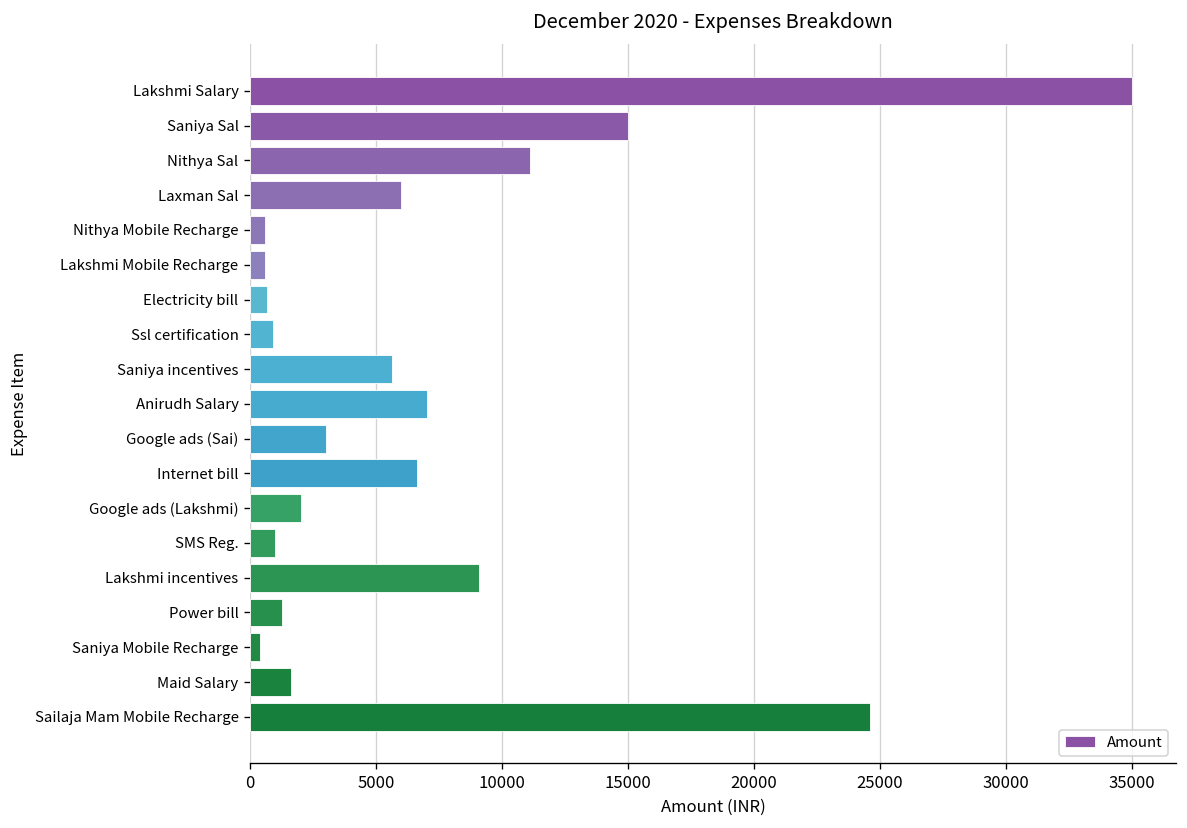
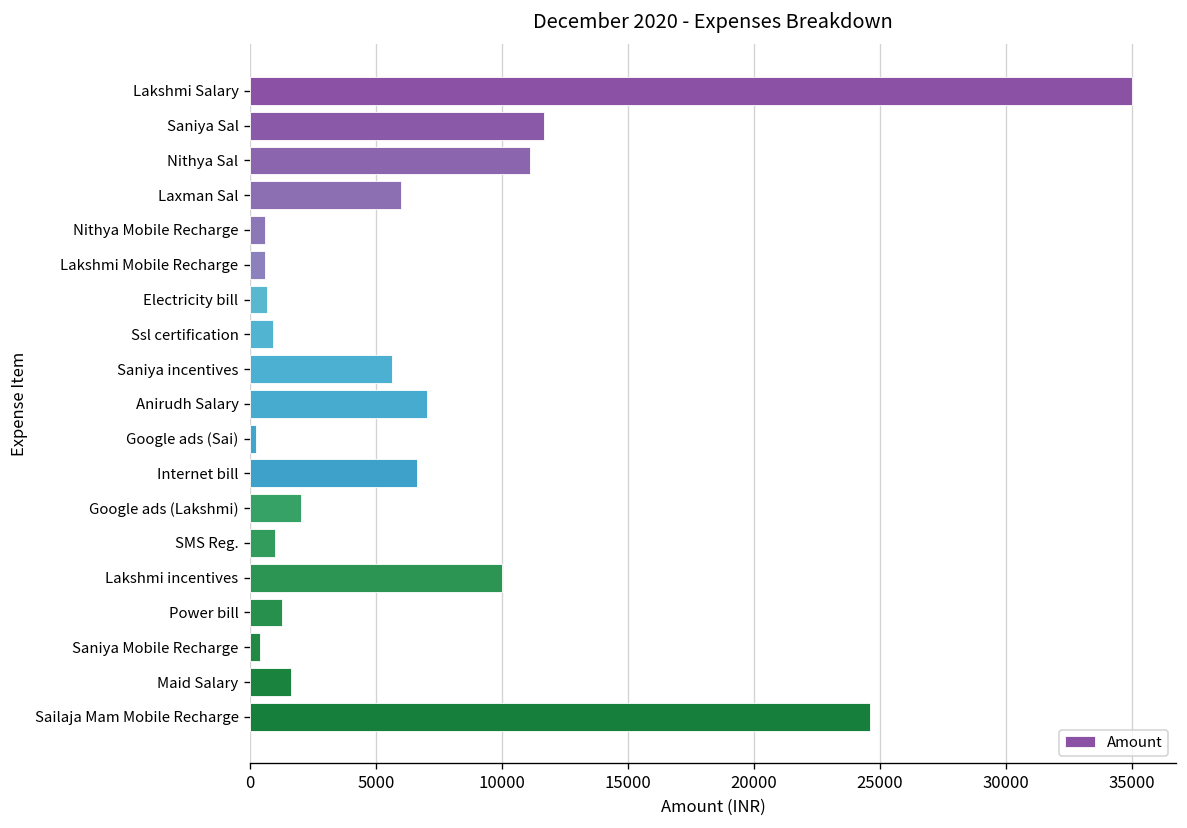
  {
    "Lakshmi Salary": 35000,
-   "Saniya Sal": 15000,
+   "Saniya Sal": 11700,
    "Nithya Sal": 11100,
    "Laxman Sal": 6000,
    "Nithya Mobile Recharge": 600,
    "Lakshmi Mobile Recharge": 600,
    "Electricity bill": 700,
    "Ssl certification": 900,
    "Saniya incentives": 5600,
    "Anirudh Salary": 7000,
-   "Google ads (Sai)": 3000,
+   "Google ads (Sai)": 200,
    "Internet bill": 6600,
    "Google ads (Lakshmi)": 2000,
    "SMS Reg.": 1000,
-   "Lakshmi incentives": 9100,
+   "Lakshmi incentives": 10000,
    "Power bill": 1300,
    "Saniya Mobile Recharge": 400,
    "Maid Salary": 1600,
    "Sailaja Mam Mobile Recharge": 24600
  }
